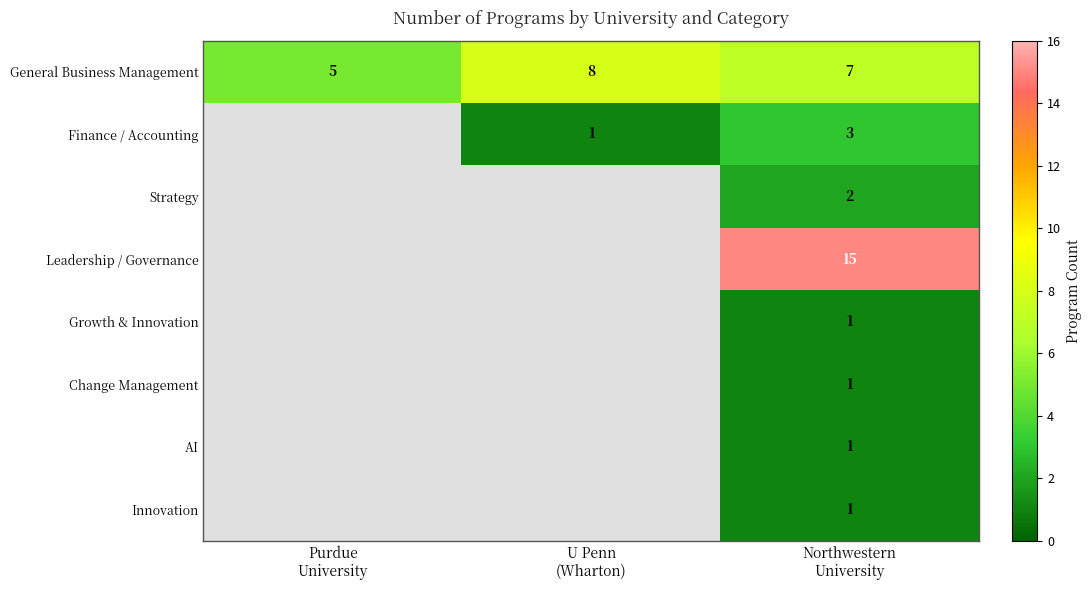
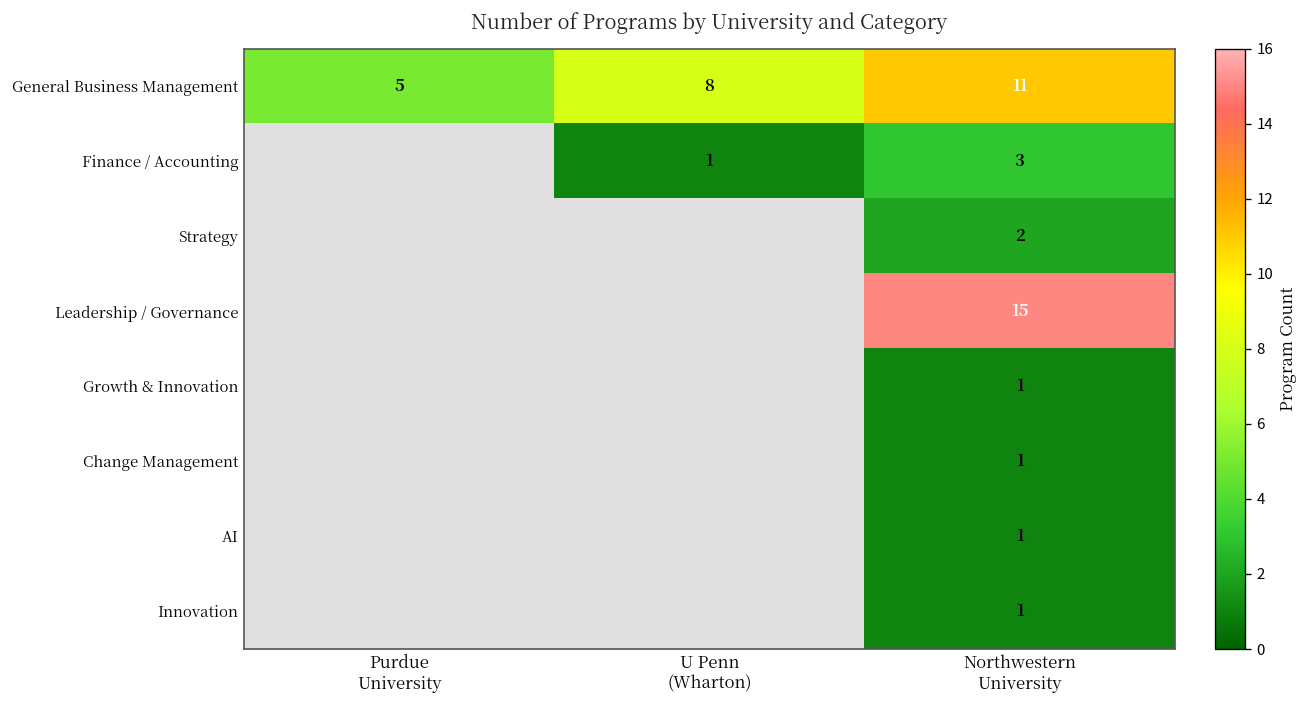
  {
    "General Business Management": {
      "Purdue University": 5,
      "U Penn (Wharton)": 8,
-     "Northwestern University": 7
+     "Northwestern University": 11
    },
    "Finance / Accounting": {
      "U Penn (Wharton)": 1,
      "Northwestern University": 3
    },
    "Strategy": {
      "Northwestern University": 2
    },
    "Leadership / Governance": {
      "Northwestern University": 15
    },
    "Growth & Innovation": {
      "Northwestern University": 1
    },
    "Change Management": {
      "Northwestern University": 1
    },
    "AI": {
      "Northwestern University": 1
    },
    "Innovation": {
      "Northwestern University": 1
    }
  }
